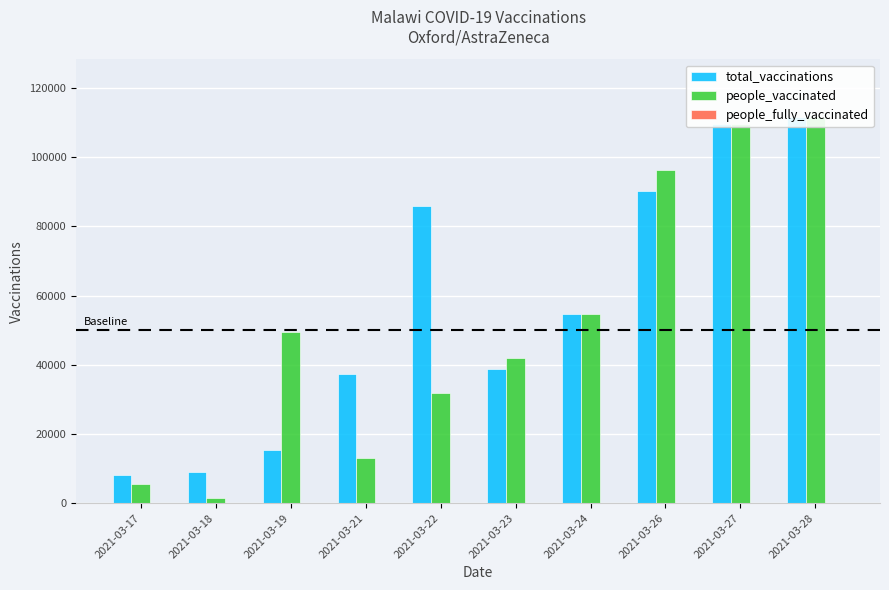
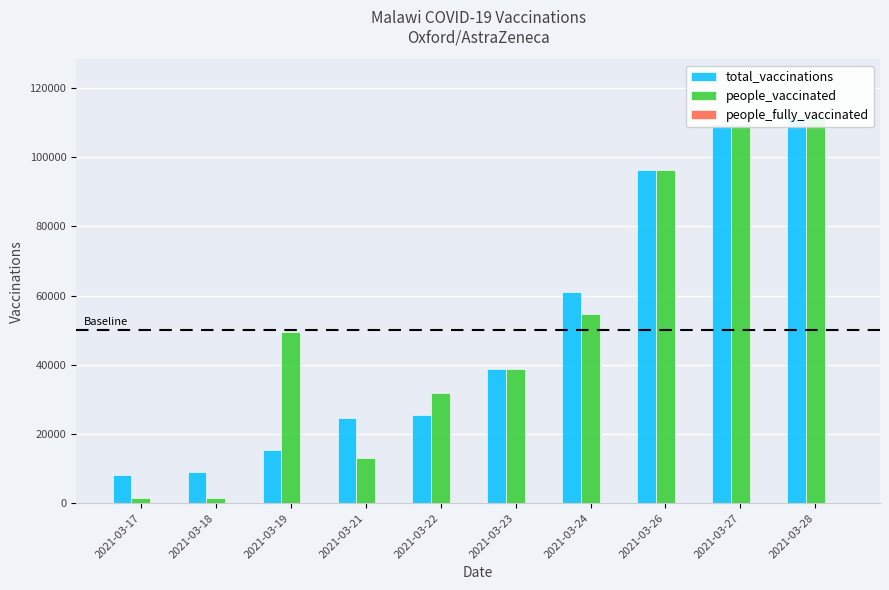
  {
    "total_vaccinations": {
      "2021-03-17": 8000,
      "2021-03-18": 9000,
      "2021-03-19": 15000,
-     "2021-03-21": 37000,
-     "2021-03-22": 86000,
+     "2021-03-21": 25000,
+     "2021-03-22": 26000,
      "2021-03-23": 39000,
-     "2021-03-24": 55000,
-     "2021-03-26": 90000
+     "2021-03-24": 61000,
+     "2021-03-26": 96000
    },
    "people_vaccinated": {
-     "2021-03-17": 5000,
+     "2021-03-17": 1000,
      "2021-03-18": 1000,
      "2021-03-19": 49000,
      "2021-03-21": 13000,
      "2021-03-22": 32000,
-     "2021-03-23": 42000,
+     "2021-03-23": 39000,
      "2021-03-24": 55000,
      "2021-03-26": 96000
    },
    "people_fully_vaccinated": {
      "2021-03-17": 0,
      "2021-03-18": 0,
      "2021-03-19": 0,
      "2021-03-21": 0,
      "2021-03-22": 0,
      "2021-03-23": 0,
      "2021-03-24": 0,
      "2021-03-26": 0,
      "2021-03-27": 0,
      "2021-03-28": 0
    }
  }
